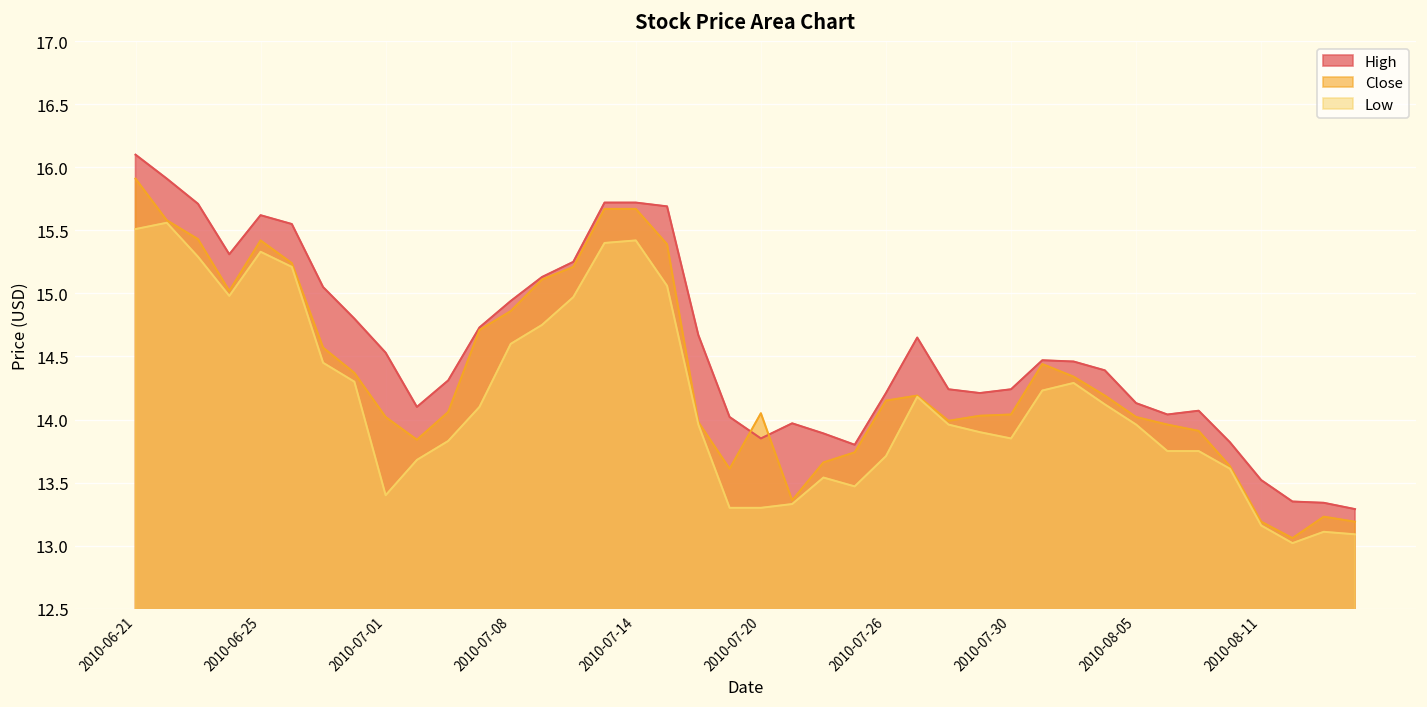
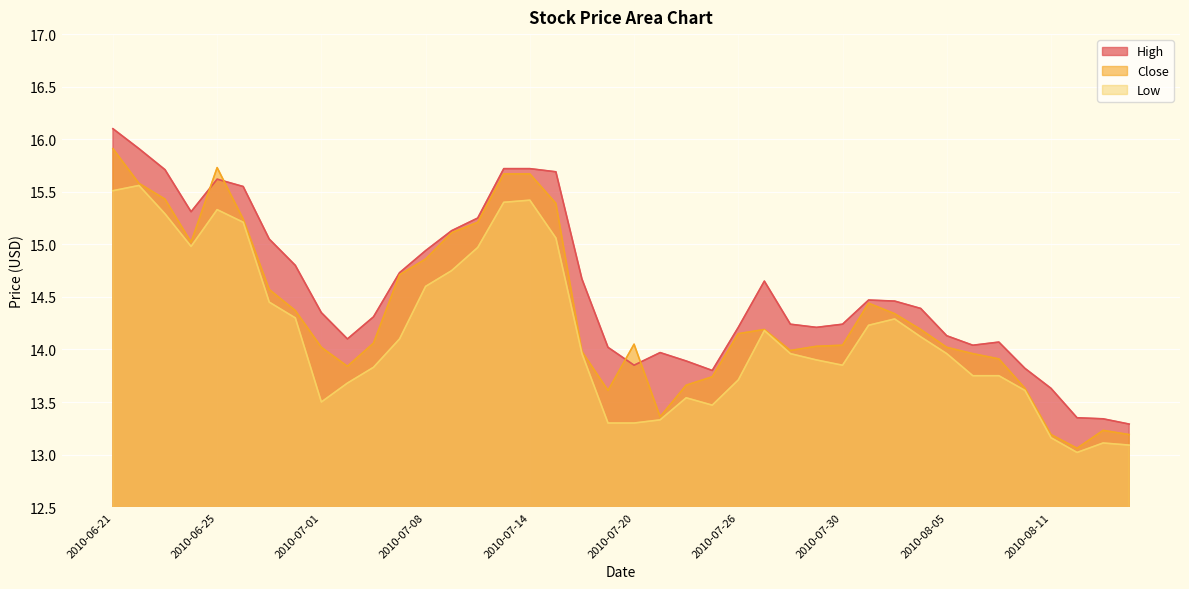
  {
    "High": {
      "2010-06-21": 16.10,
      "2010-06-25": 15.62,
-     "2010-07-01": 14.53,
+     "2010-07-01": 14.35,
      "2010-07-08": 14.94,
      "2010-07-14": 15.72,
      "2010-07-20": 13.85,
      "2010-07-26": 14.21,
      "2010-07-30": 14.24,
      "2010-08-05": 14.13,
-     "2010-08-11": 13.52
+     "2010-08-11": 13.63
    },
    "Close": {
      "2010-06-21": 15.91,
-     "2010-06-25": 15.42,
+     "2010-06-25": 15.73,
      "2010-07-01": 14.02,
      "2010-07-08": 14.86,
      "2010-07-14": 15.67,
      "2010-07-20": 14.05,
      "2010-07-26": 14.15,
      "2010-07-30": 14.04,
      "2010-08-05": 14.02,
      "2010-08-11": 13.19
    },
    "Low": {
      "2010-06-21": 15.5,
      "2010-06-25": 15.33,
-     "2010-07-01": 13.4,
+     "2010-07-01": 13.5,
      "2010-07-08": 14.6,
      "2010-07-14": 15.4,
      "2010-07-20": 13.3,
      "2010-07-26": 13.7,
      "2010-07-30": 13.85,
      "2010-08-05": 13.96,
      "2010-08-11": 13.16
    }
  }
